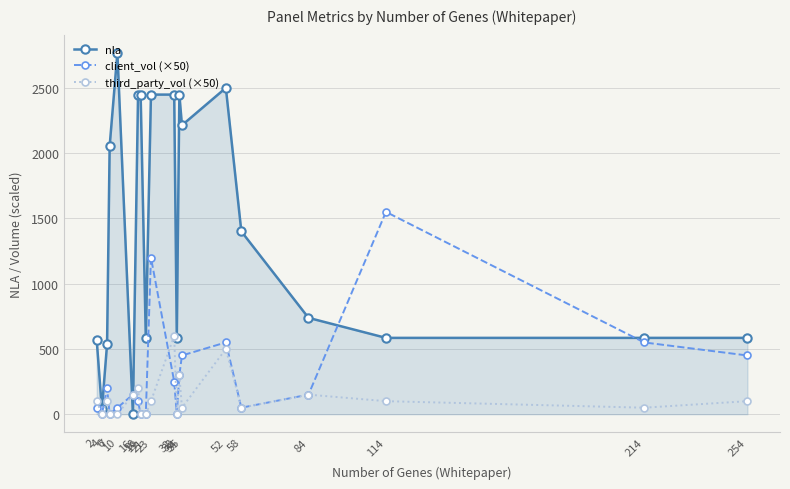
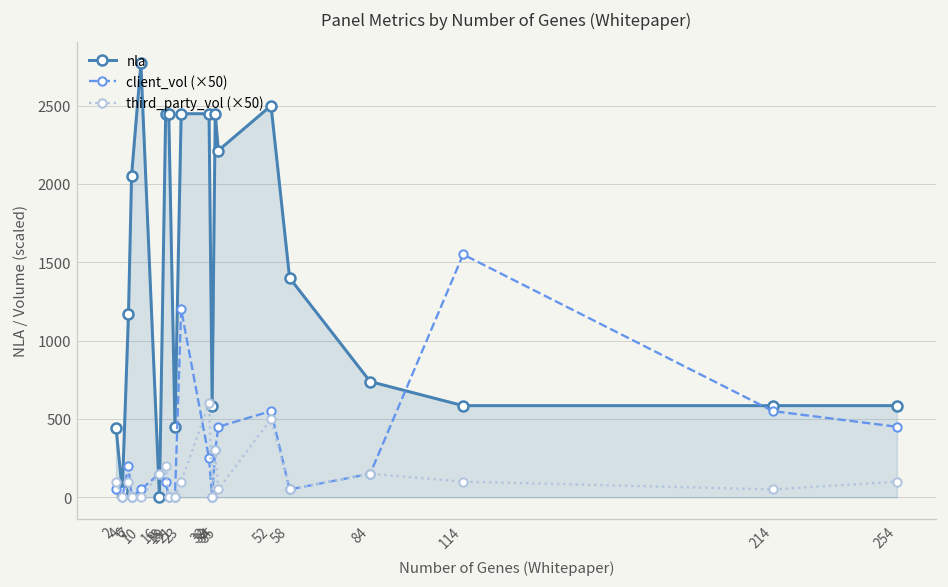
  {
    "nla": {
-     "2": 570,
+     "2": 440,
      "4": 40,
-     "6": 540,
+     "6": 1170,
      "7": 2050,
      "10": 2770,
      "16": 0,
      "18": 2450,
      "19": 2450,
-     "21": 580,
+     "21": 450,
      "23": 2450,
      "32": 2450,
      "33": 580,
      "34": 2450,
      "35": 2210,
      "52": 2500,
      "58": 1400,
      "84": 740,
      "114": 580,
      "214": 580,
      "254": 580
    },
    "client_vol (×50)": {
      "2": 50,
      "6": 200,
      "10": 50,
      "18": 100,
      "23": 1200,
      "32": 250,
      "35": 450,
      "52": 550,
      "114": 1550,
      "214": 550,
      "254": 450
    },
    "third_party_vol (×50)": {
      "2": 100,
      "6": 100,
      "10": 0,
      "18": 200,
      "23": 100,
      "32": 600,
      "35": 50,
      "52": 500,
      "114": 100,
      "214": 50,
      "254": 100
    }
  }
